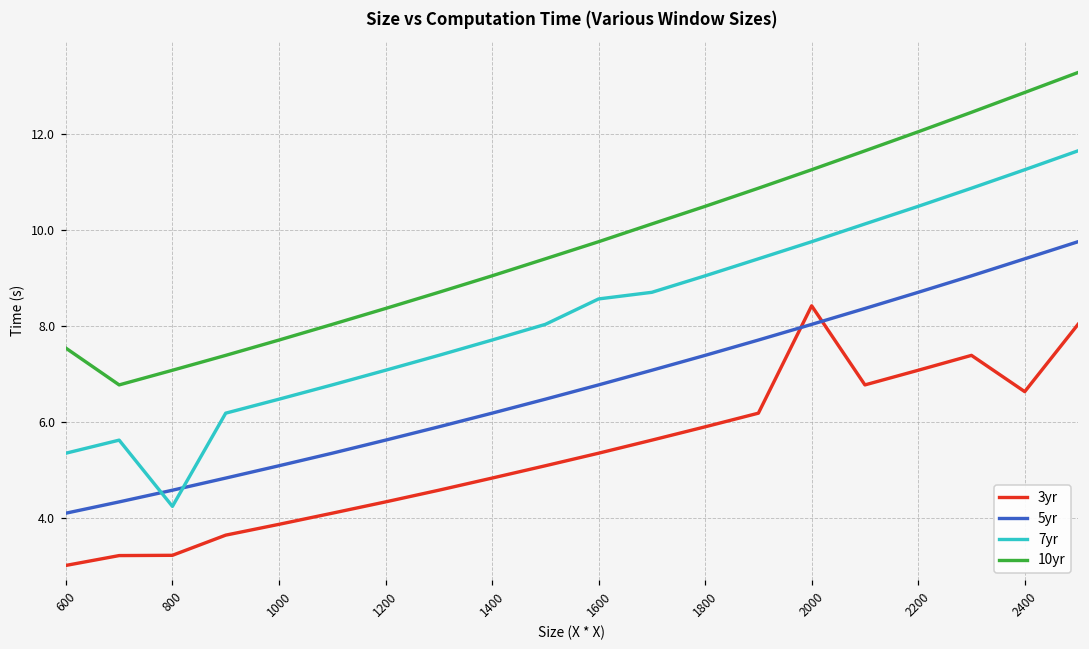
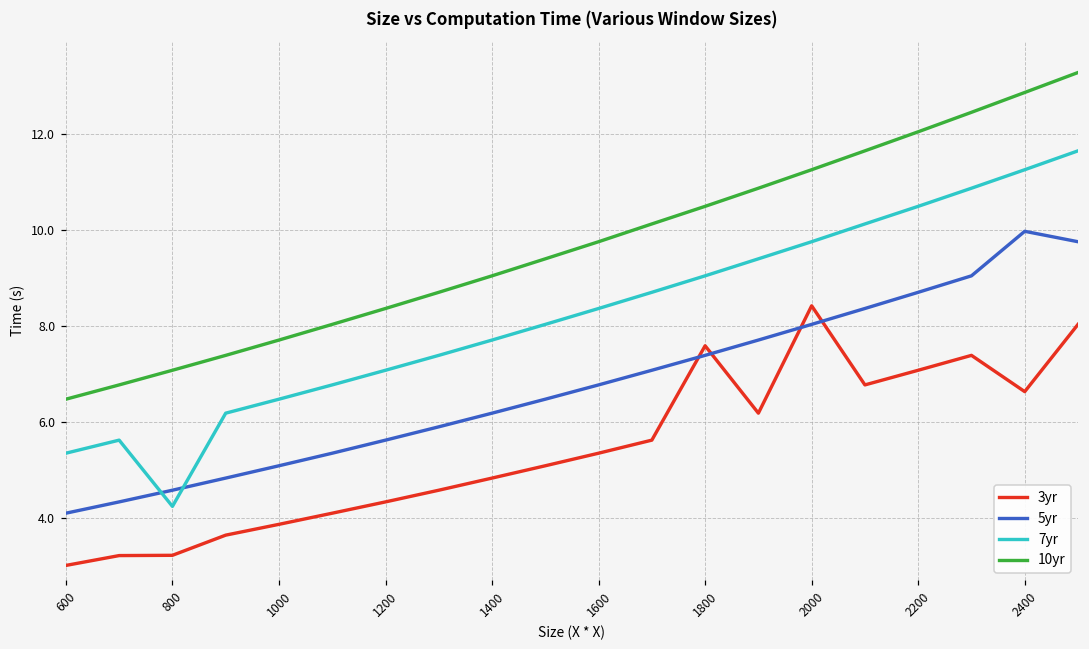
  {
    "3yr": {
      "600": 3.0,
      "800": 3.2,
      "1000": 3.9,
      "1200": 4.3,
      "1400": 4.8,
      "1600": 5.3,
-     "1800": 5.9,
+     "1800": 7.6,
      "2000": 8.4,
      "2200": 7.1,
      "2400": 6.6
    },
    "5yr": {
      "600": 4.1,
      "800": 4.6,
      "1000": 5.1,
      "1200": 5.6,
      "1400": 6.2,
      "1600": 6.8,
      "1800": 7.4,
      "2000": 8.0,
      "2200": 8.7,
-     "2400": 9.4
+     "2400": 10.0
    },
    "7yr": {
      "600": 5.3,
      "800": 4.2,
      "1000": 6.5,
      "1200": 7.1,
      "1400": 7.7,
-     "1600": 8.6,
+     "1600": 8.4,
      "1800": 9.0,
      "2000": 9.8,
      "2200": 10.5,
      "2400": 11.3
    },
    "10yr": {
-     "600": 7.5,
+     "600": 6.5,
      "800": 7.1,
      "1000": 7.7,
      "1200": 8.4,
      "1400": 9.0,
      "1600": 9.8,
      "1800": 10.5,
      "2000": 11.3,
      "2200": 12.1,
      "2400": 12.9
    }
  }
